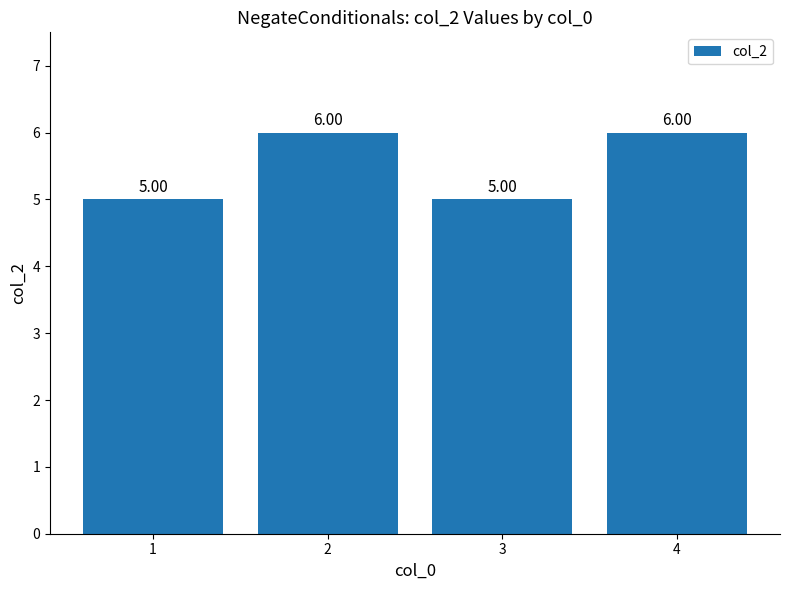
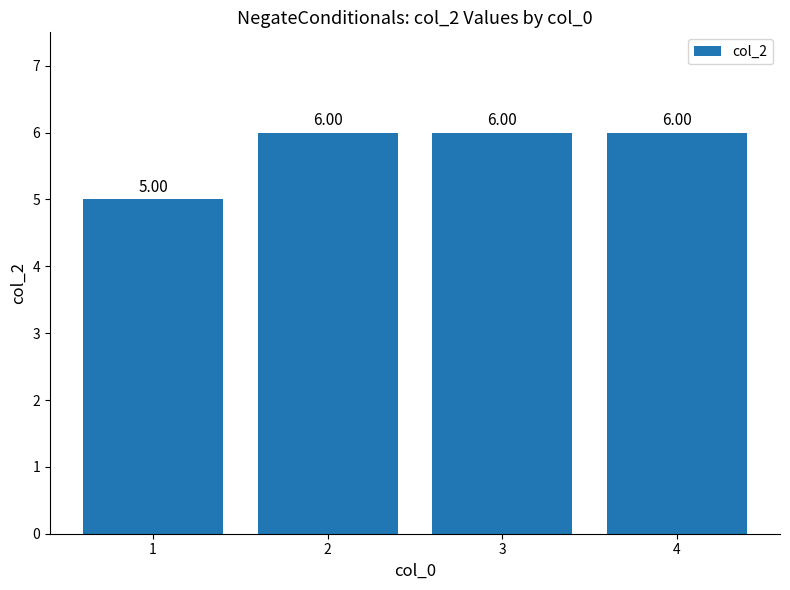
  {
    "1": 5.00,
    "2": 6.00,
-   "3": 5.00,
+   "3": 6.00,
    "4": 6.00
  }
